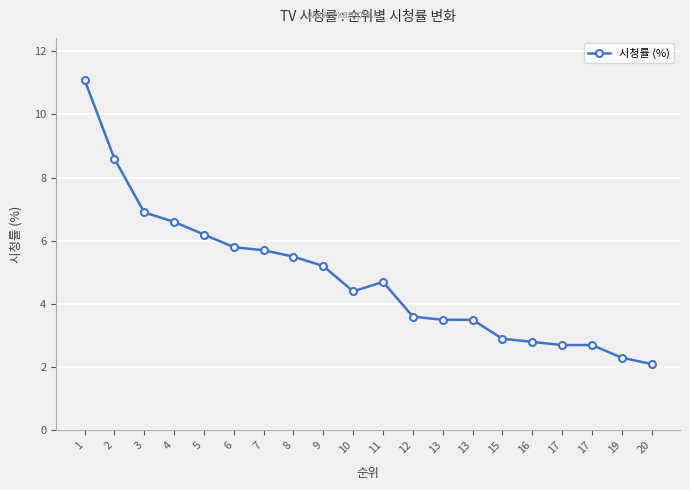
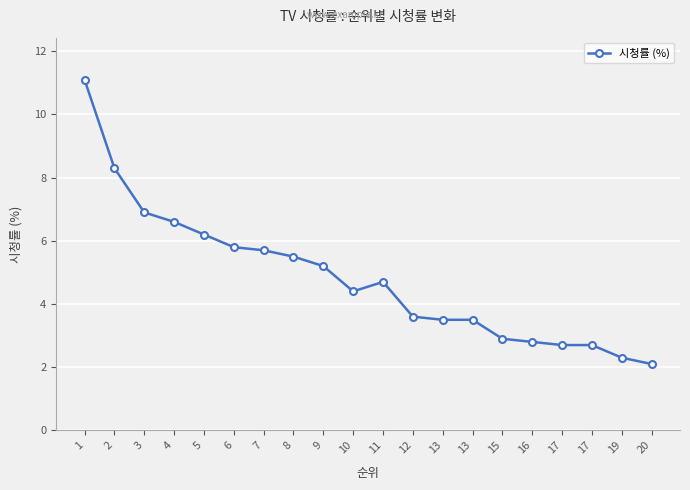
  {
    "1": 11.1,
-   "2": 8.6,
+   "2": 8.3,
    "3": 6.9,
    "4": 6.6,
    "5": 6.2,
    "6": 5.8,
    "7": 5.7,
    "8": 5.5,
    "9": 5.2,
    "10": 4.4,
    "11": 4.7,
    "12": 3.6,
    "15": 2.9,
    "16": 2.8,
    "19": 2.3,
    "20": 2.1
  }
